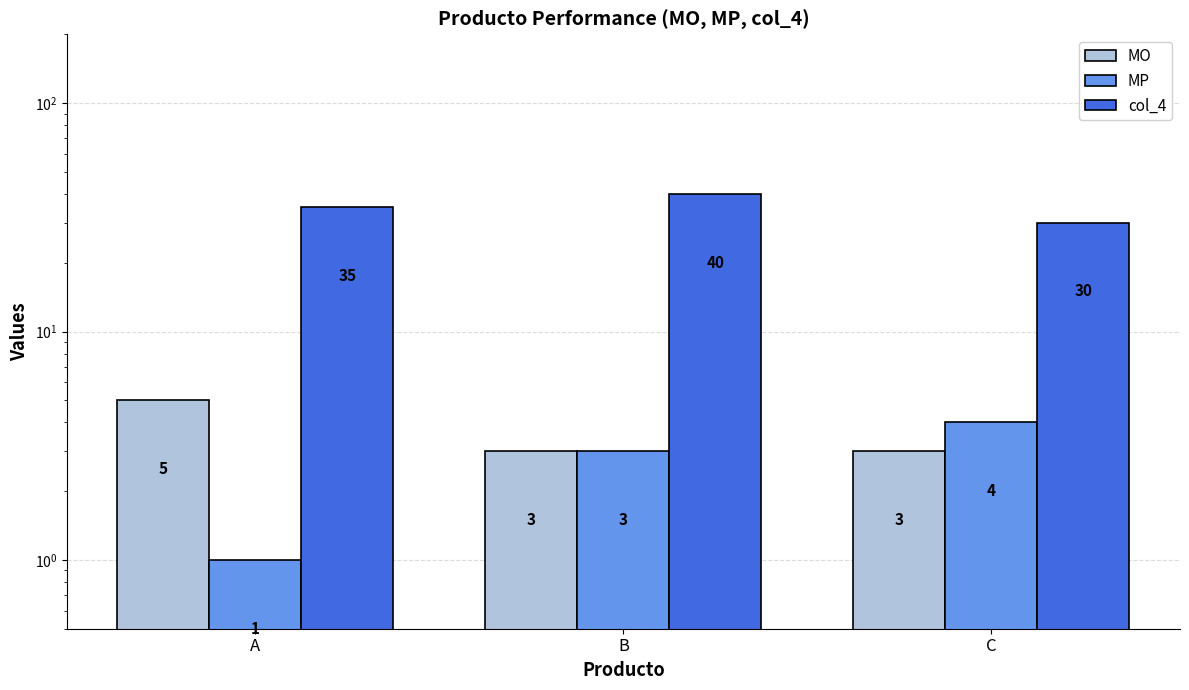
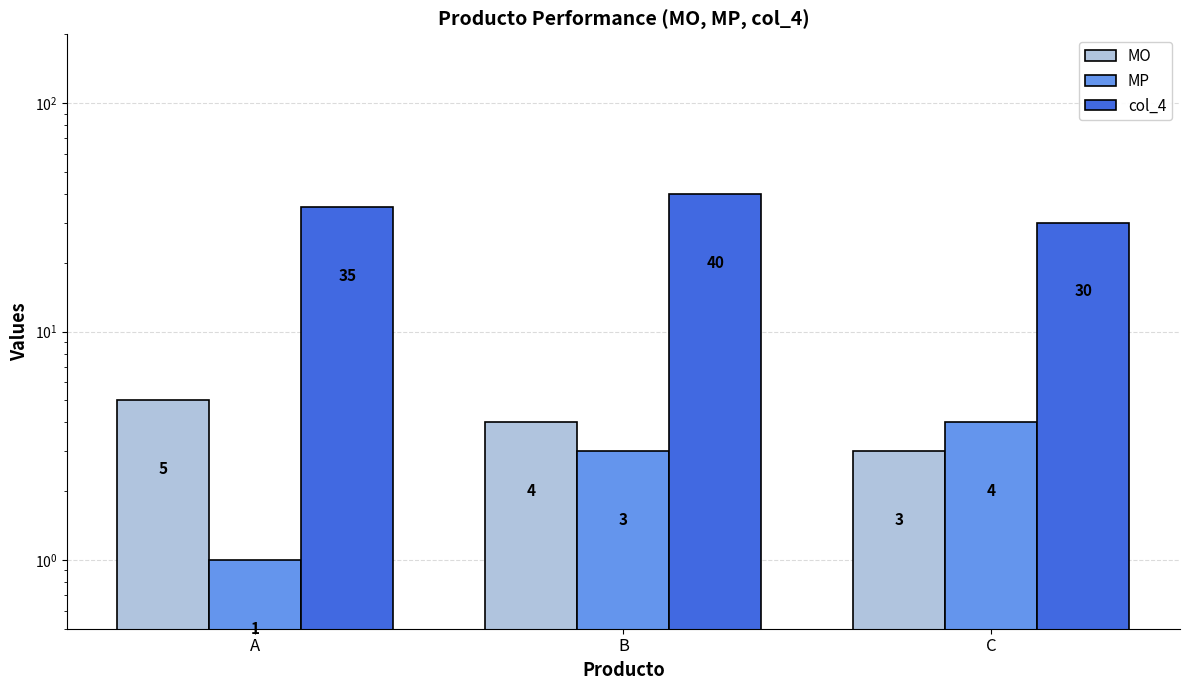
  {
    "MO": {
      "A": 5,
-     "B": 3,
+     "B": 4,
      "C": 3
    }
  }
